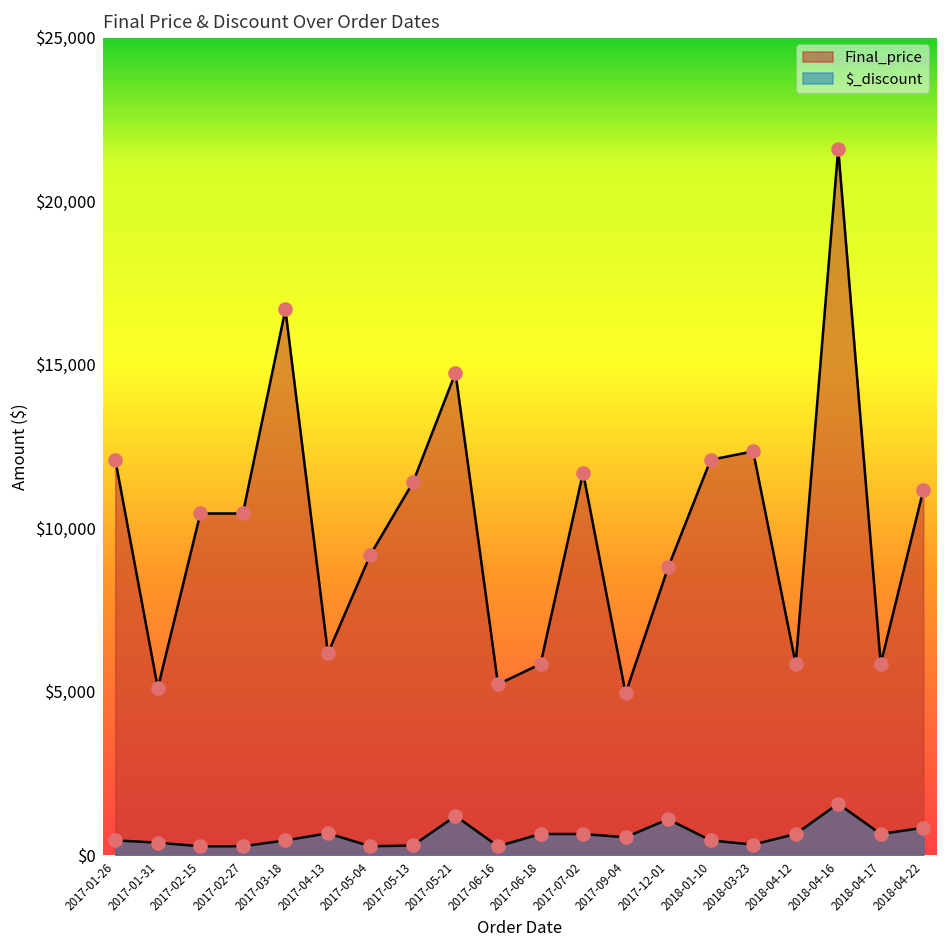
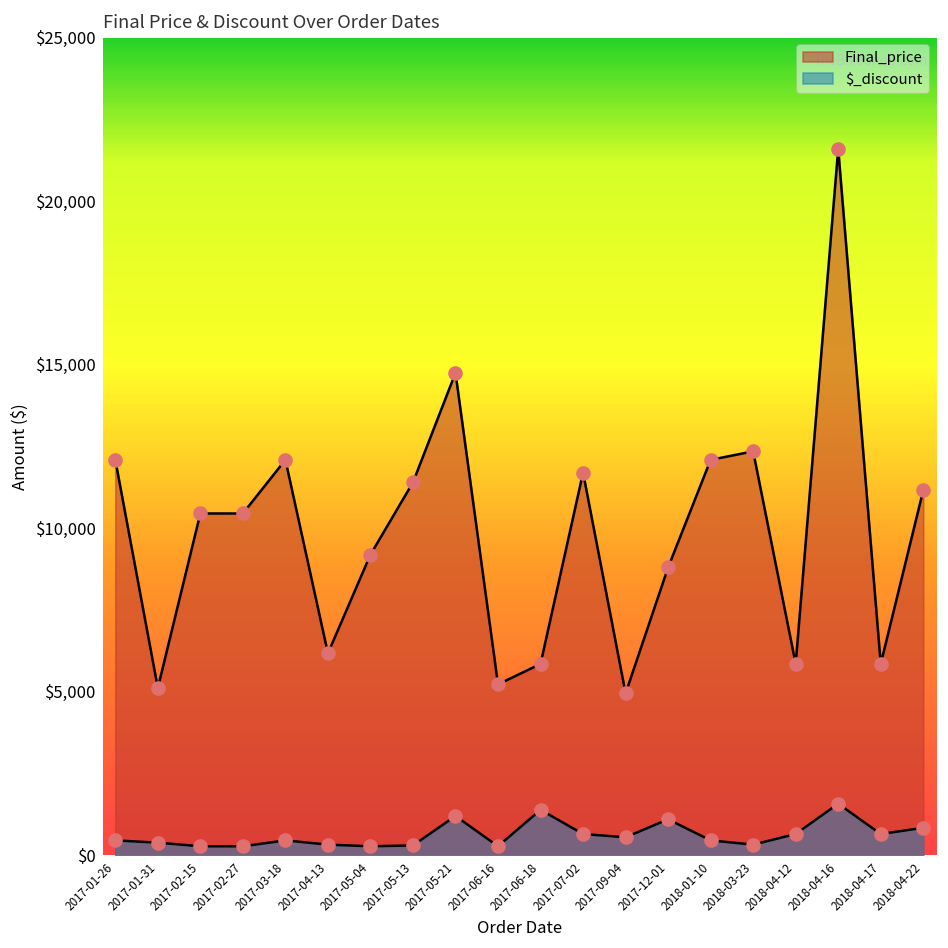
  {
    "Final_price": {
      "2017-01-26": "$12,100",
      "2017-01-31": "$5,100",
      "2017-02-15": "$10,400",
      "2017-02-27": "$10,400",
-     "2017-03-18": "$16,700",
+     "2017-03-18": "$12,100",
      "2017-04-13": "$6,200",
      "2017-05-04": "$9,200",
      "2017-05-13": "$11,400",
      "2017-05-21": "$14,700",
      "2017-06-16": "$5,200",
      "2017-06-18": "$5,800",
      "2017-07-02": "$11,700",
      "2017-09-04": "$4,900",
      "2017-12-01": "$8,800",
      "2018-01-10": "$12,100",
      "2018-03-23": "$12,300",
      "2018-04-12": "$5,800",
      "2018-04-16": "$21,600",
      "2018-04-17": "$5,800",
      "2018-04-22": "$11,200"
    },
    "$_discount": {
      "2017-01-26": "$500",
      "2017-01-31": "$400",
      "2017-02-15": "$300",
      "2017-02-27": "$300",
      "2017-03-18": "$500",
-     "2017-04-13": "$700",
+     "2017-04-13": "$300",
      "2017-05-04": "$300",
      "2017-05-13": "$300",
      "2017-05-21": "$1,200",
      "2017-06-16": "$300",
-     "2017-06-18": "$600",
+     "2017-06-18": "$1,400",
      "2017-07-02": "$600",
      "2017-09-04": "$500",
      "2017-12-01": "$1,100",
      "2018-01-10": "$500",
      "2018-03-23": "$300",
      "2018-04-12": "$600",
      "2018-04-16": "$1,600",
      "2018-04-17": "$600",
      "2018-04-22": "$800"
    }
  }
